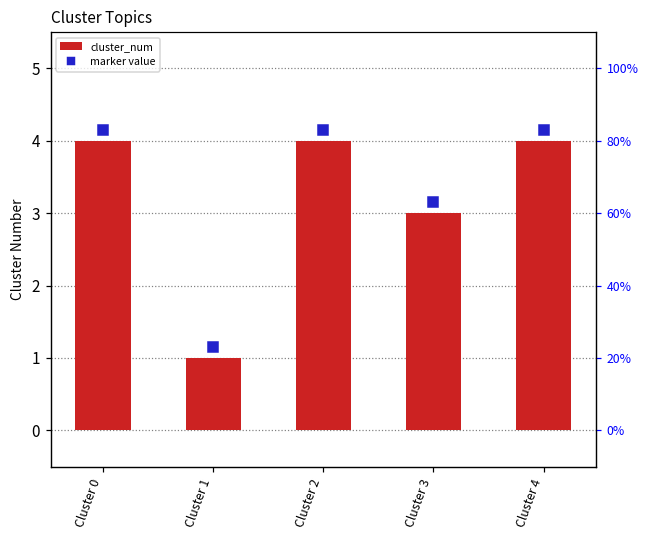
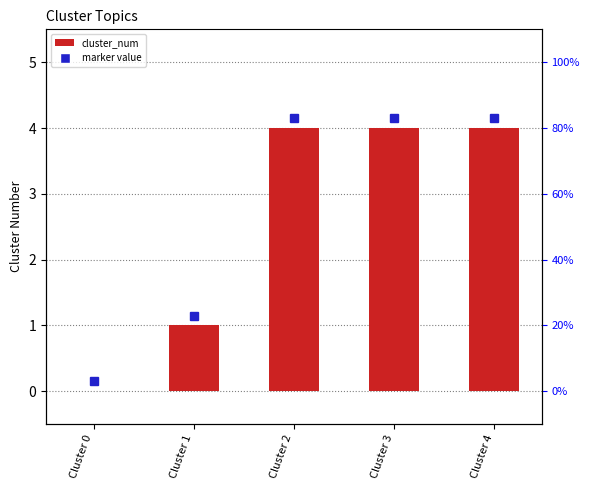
  {
    "cluster_num": {
-     "Cluster 0": 4,
+     "Cluster 0": 0,
      "Cluster 1": 1,
      "Cluster 2": 4,
-     "Cluster 3": 3,
+     "Cluster 3": 4,
      "Cluster 4": 4
    }
  }
